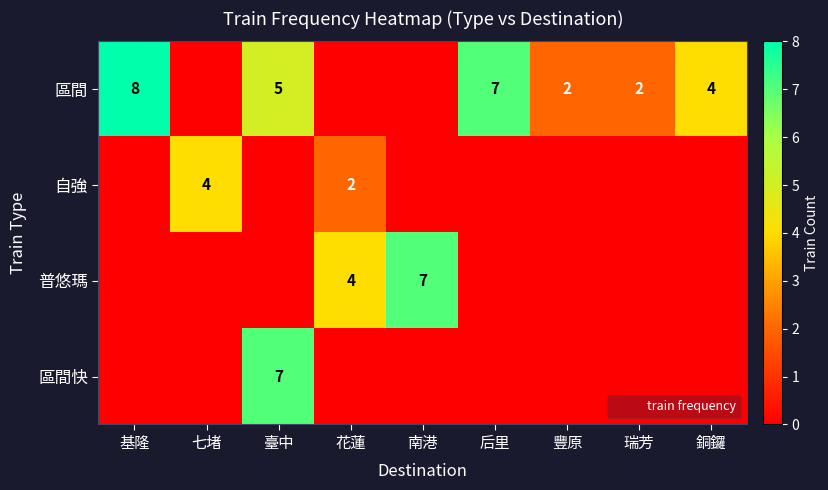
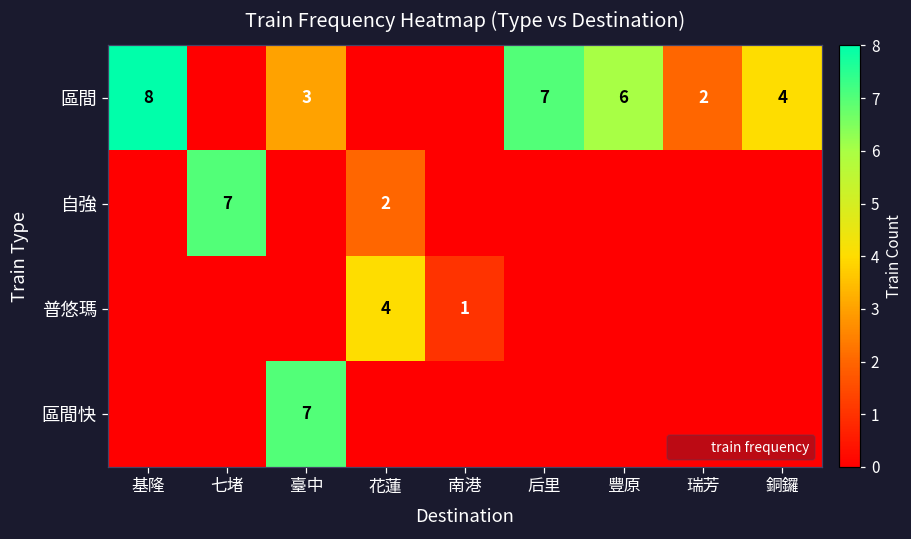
  {
    "區間": {
      "基隆": 8,
-     "臺中": 5,
+     "臺中": 3,
      "后里": 7,
-     "豐原": 2,
+     "豐原": 6,
      "瑞芳": 2,
      "銅鑼": 4
    },
    "自強": {
-     "七堵": 4,
+     "七堵": 7,
      "花蓮": 2
    },
    "普悠瑪": {
      "花蓮": 4,
-     "南港": 7
+     "南港": 1
    },
    "區間快": {
      "臺中": 7
    }
  }
